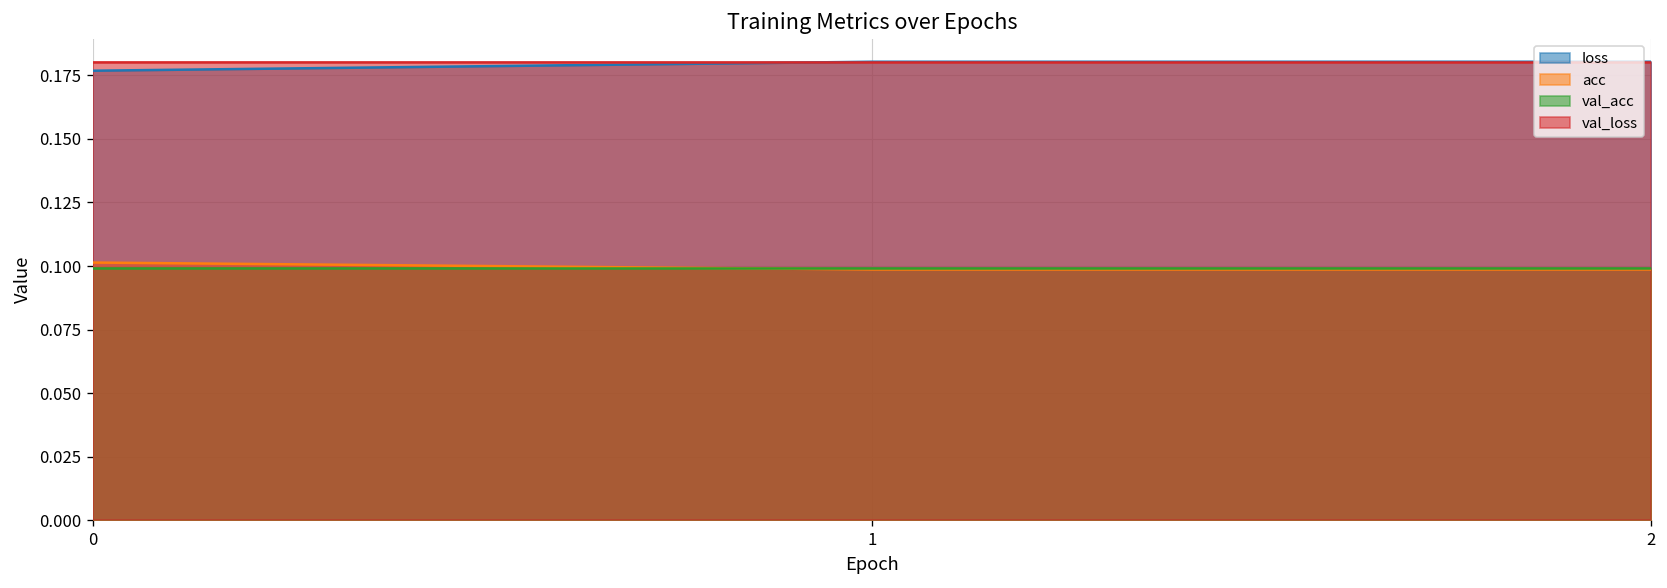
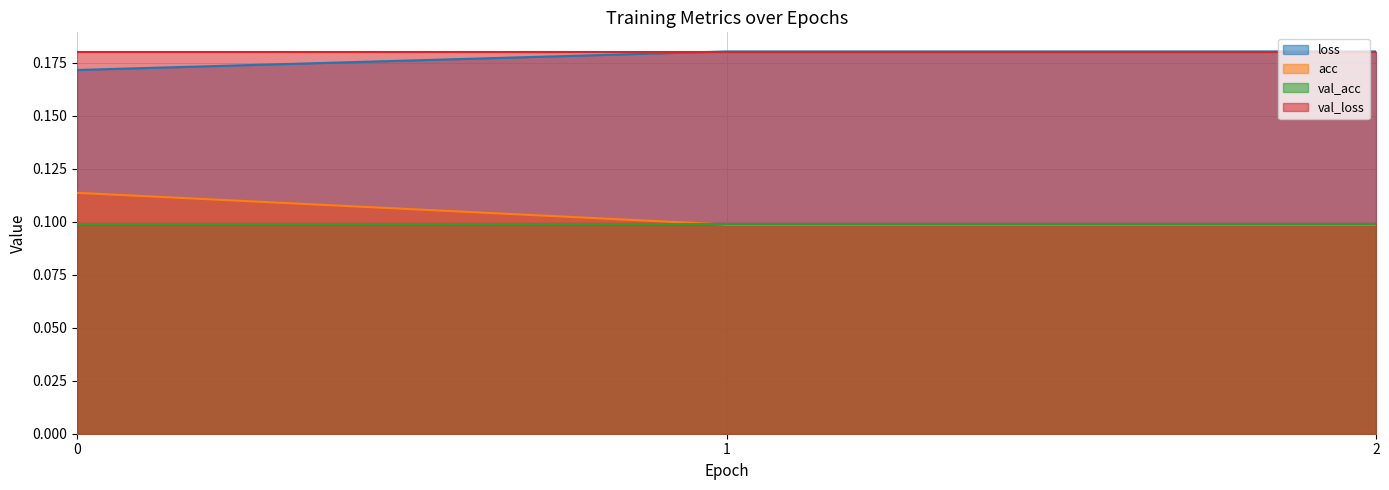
  {
    "loss": {
-     "0": 0.177
+     "0": 0.172
    },
    "acc": {
-     "0": 0.101
+     "0": 0.114
    },
    "val_acc": {
      "0": 0.099
    },
    "val_loss": {
      "0": 0.180
    }
  }
